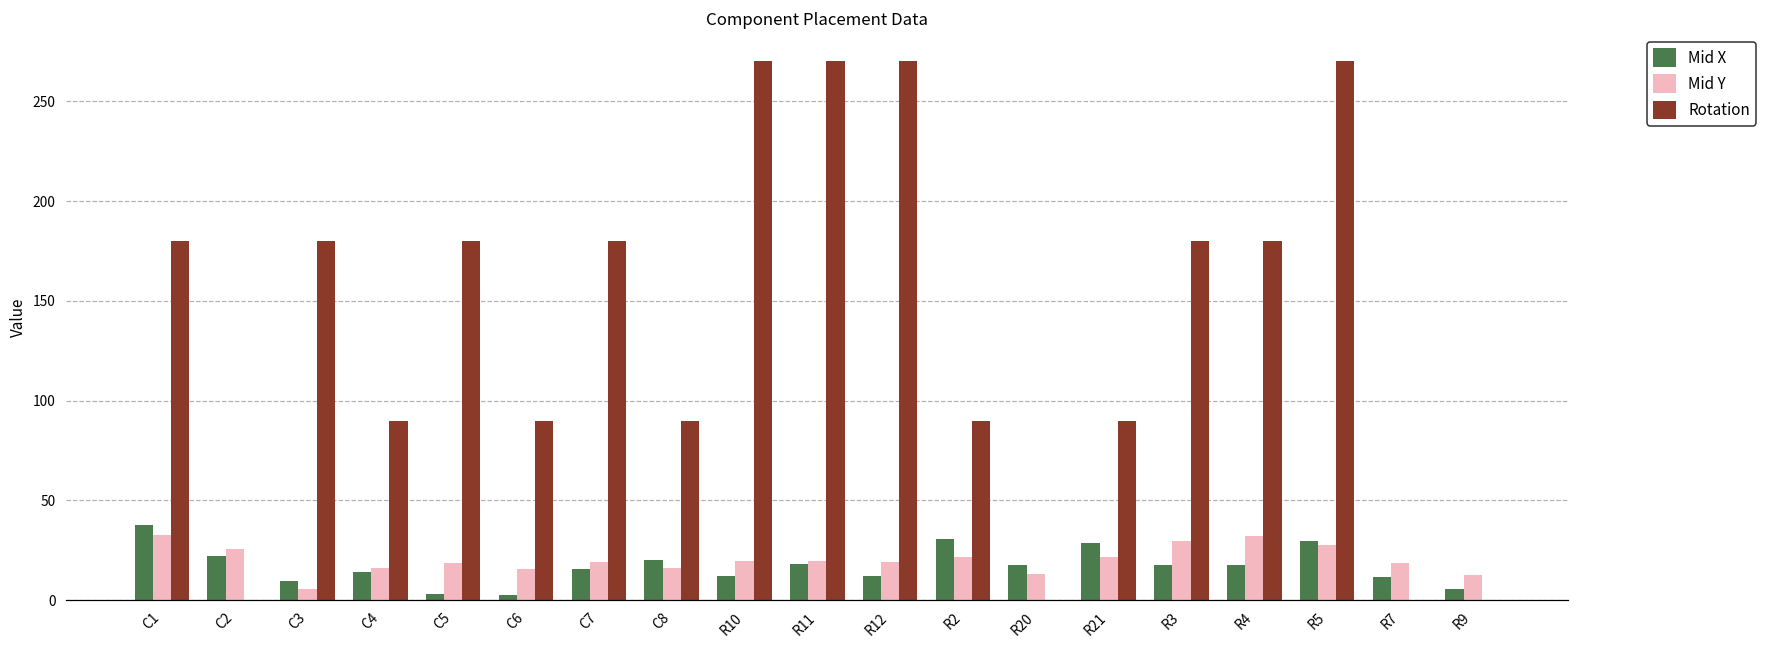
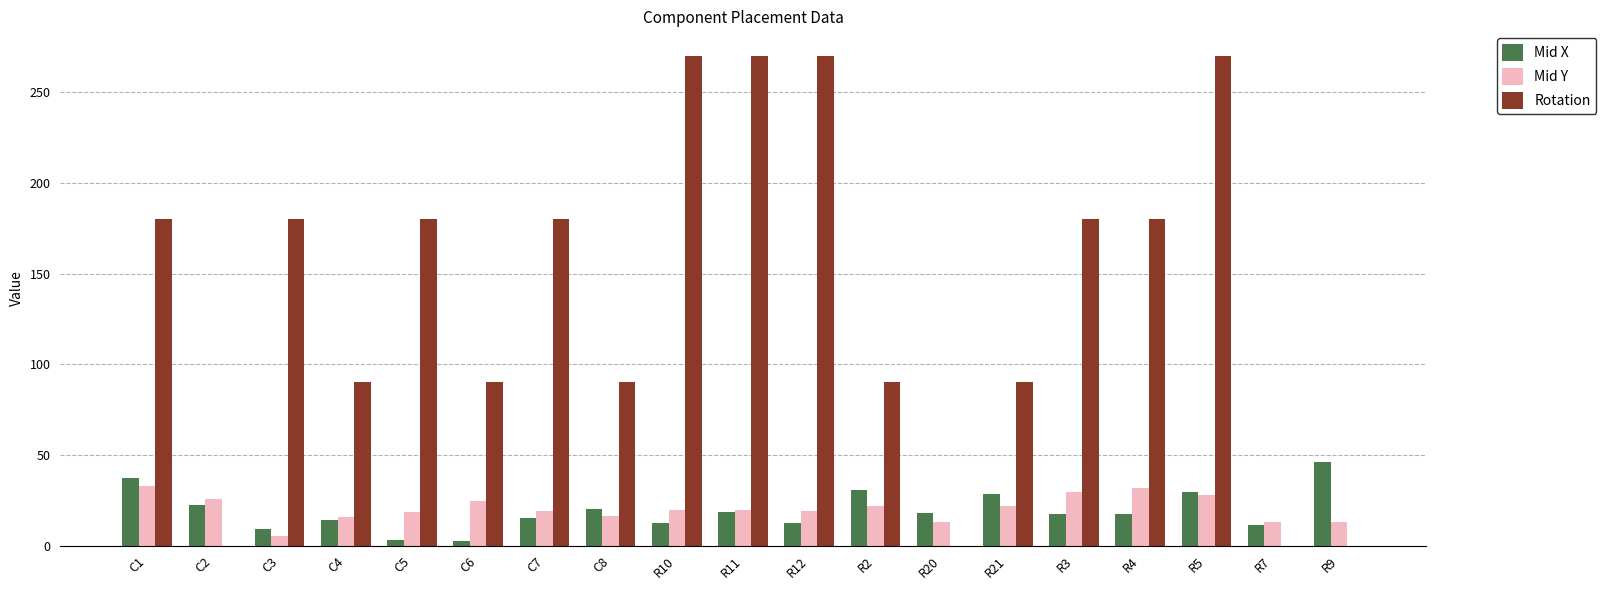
  {
    "Mid X": {
      "C1": 37,
      "C2": 22,
      "C3": 9,
      "C4": 14,
      "C5": 3,
      "C6": 3,
      "C7": 15,
      "C8": 20,
      "R10": 12,
      "R11": 18,
      "R12": 12,
      "R2": 31,
      "R20": 18,
      "R21": 29,
      "R3": 17,
      "R4": 17,
      "R5": 30,
      "R7": 12,
-     "R9": 5
+     "R9": 46
    },
    "Mid Y": {
      "C1": 33,
      "C2": 26,
      "C3": 6,
      "C4": 16,
      "C5": 19,
-     "C6": 16,
+     "C6": 25,
      "C7": 19,
      "C8": 16,
      "R10": 19,
      "R11": 20,
      "R12": 19,
      "R2": 22,
      "R20": 13,
      "R21": 22,
      "R3": 30,
      "R4": 32,
      "R5": 28,
-     "R7": 19,
+     "R7": 13,
      "R9": 13
    },
    "Rotation": {
      "C1": 180,
      "C2": 0,
      "C3": 180,
      "C4": 90,
      "C5": 180,
      "C6": 90,
      "C7": 180,
      "C8": 90,
      "R10": 270,
      "R11": 270,
      "R12": 270,
      "R2": 90,
      "R20": 0,
      "R21": 90,
      "R3": 180,
      "R4": 180,
      "R5": 270,
      "R7": 0,
      "R9": 0
    }
  }
